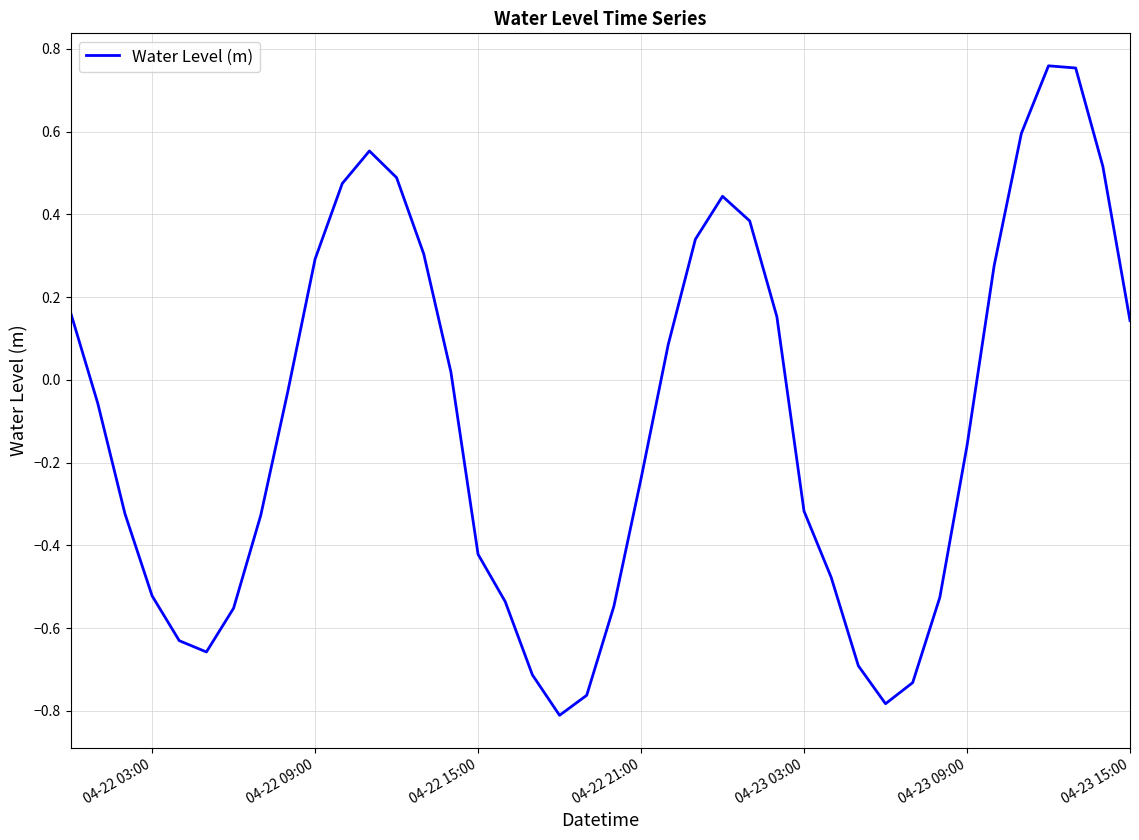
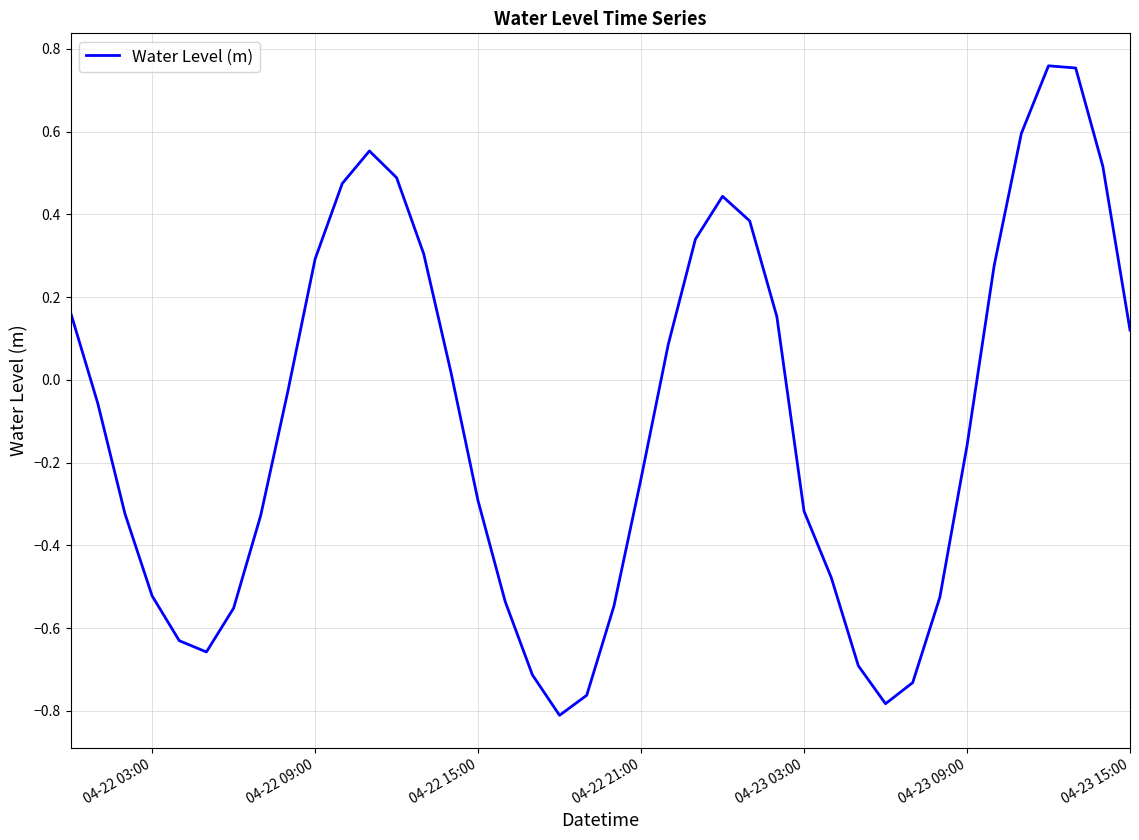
  {
    "04-22 03:00": -0.52,
    "04-22 09:00": 0.29,
-   "04-22 15:00": -0.42,
+   "04-22 15:00": -0.29,
    "04-22 21:00": -0.24,
    "04-23 03:00": -0.32,
    "04-23 09:00": -0.16,
-   "04-23 15:00": 0.14
+   "04-23 15:00": 0.12
  }
